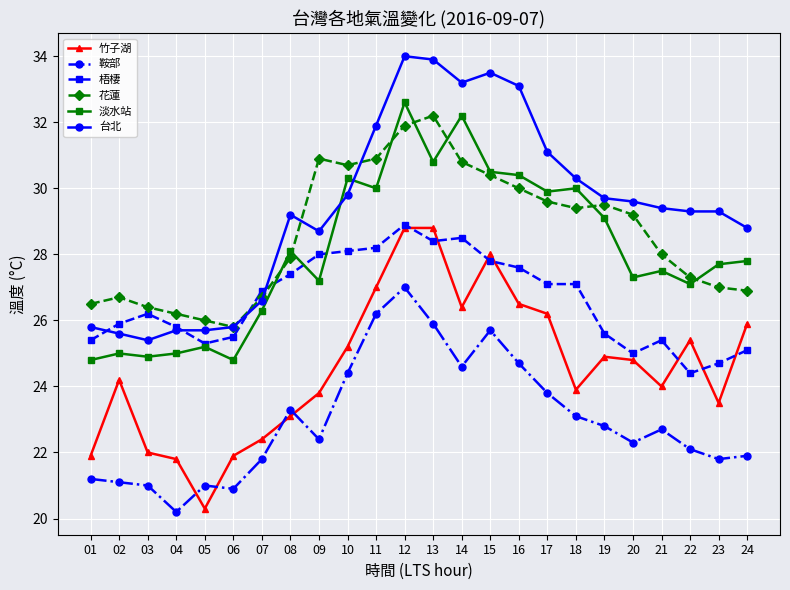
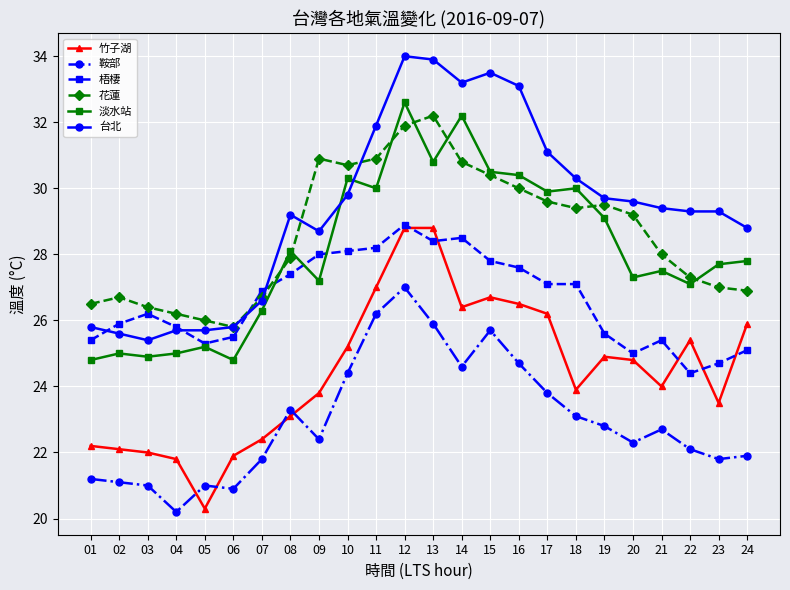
  {
    "竹子湖": {
-     "01": 21.9,
-     "02": 24.2,
+     "01": 22.2,
+     "02": 22.1,
      "03": 22.0,
      "04": 21.8,
      "05": 20.3,
      "06": 21.9,
      "07": 22.4,
      "08": 23.1,
      "09": 23.8,
      "10": 25.2,
      "11": 27.0,
      "12": 28.8,
      "13": 28.8,
      "14": 26.4,
-     "15": 28.0,
+     "15": 26.7,
      "16": 26.5,
      "17": 26.2,
      "18": 23.9,
      "19": 24.9,
      "20": 24.8,
      "21": 24.0,
      "22": 25.4,
      "23": 23.5,
      "24": 25.9
    }
  }
